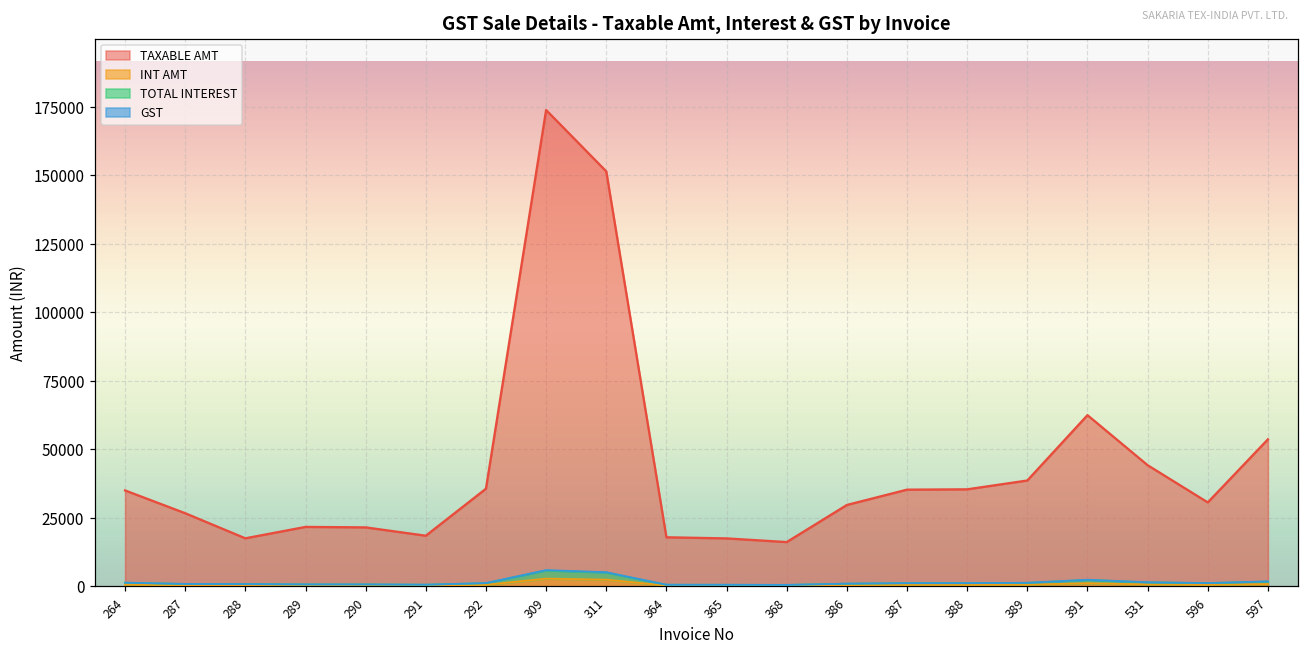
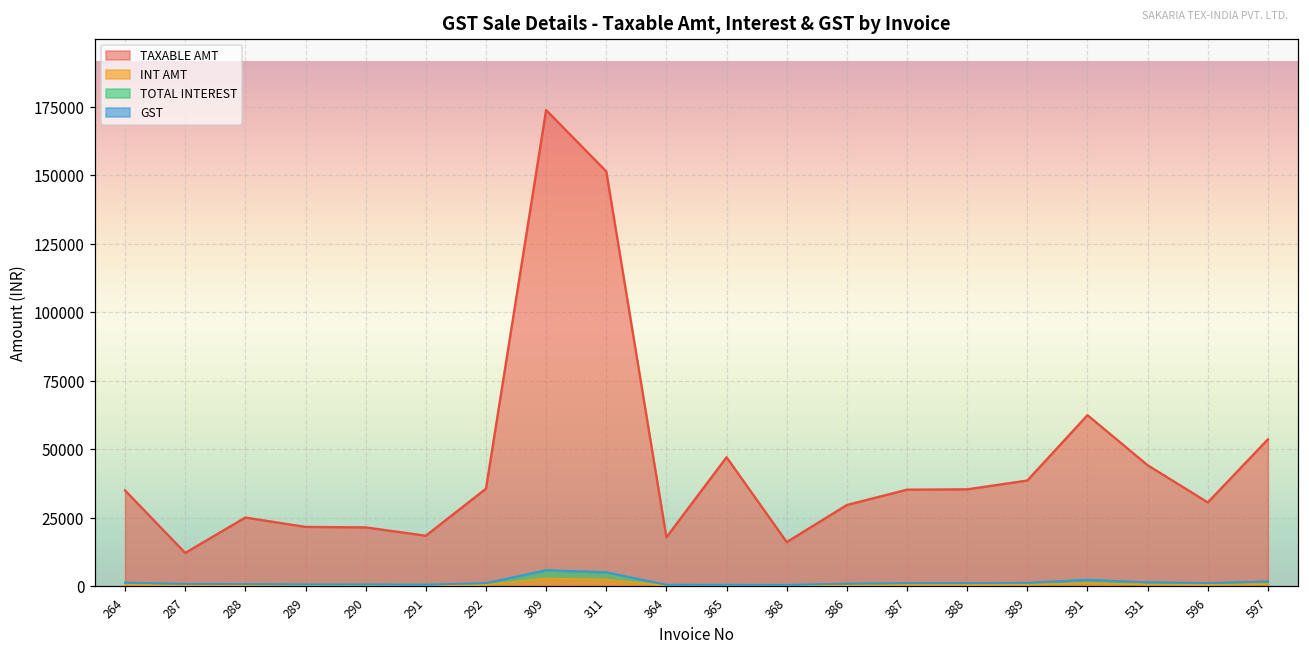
  {
    "TAXABLE AMT": {
      "264": 35000,
-     "287": 27000,
-     "288": 18000,
+     "287": 12000,
+     "288": 25000,
      "289": 22000,
      "290": 22000,
      "291": 19000,
      "292": 36000,
      "309": 174000,
      "311": 151000,
      "364": 18000,
-     "365": 18000,
+     "365": 47000,
      "368": 16000,
      "386": 30000,
      "387": 35000,
      "388": 35000,
      "389": 39000,
      "391": 62000,
      "531": 44000,
      "596": 31000,
      "597": 54000
    },
    "INT AMT": {
      "309": 3000,
      "311": 2000,
      "391": 1000
    }
  }
